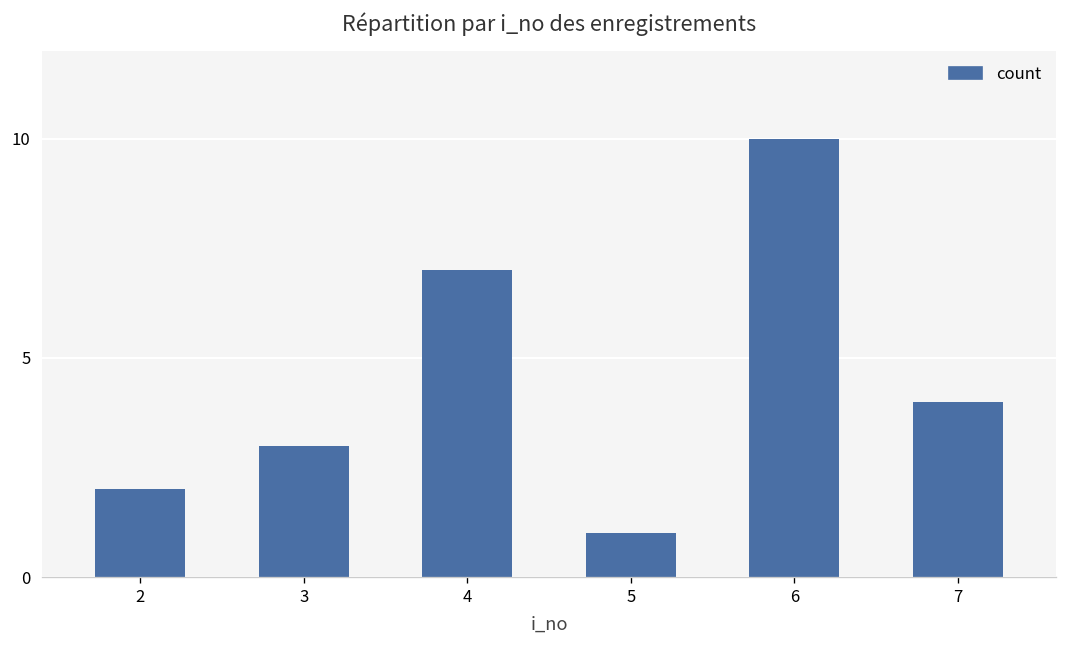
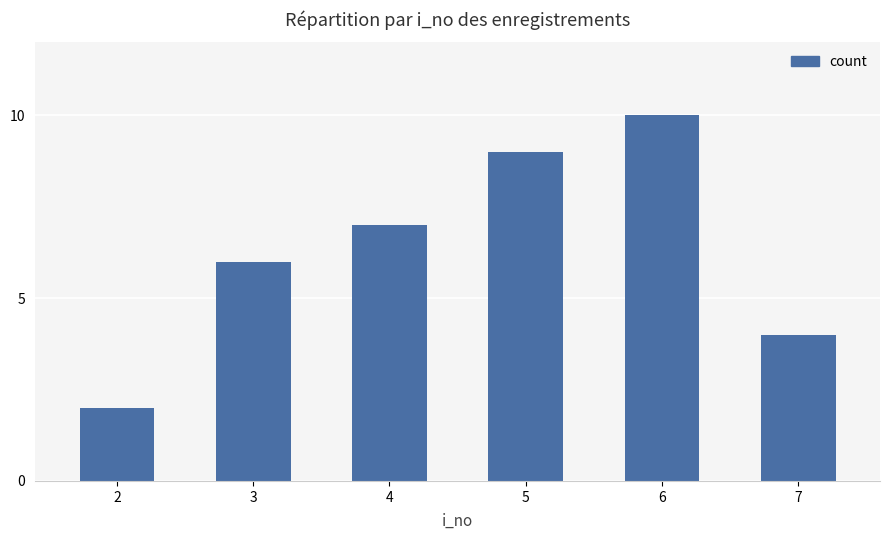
  {
    "2": 2,
-   "3": 3,
+   "3": 6,
    "4": 7,
-   "5": 1,
+   "5": 9,
    "6": 10,
    "7": 4
  }
